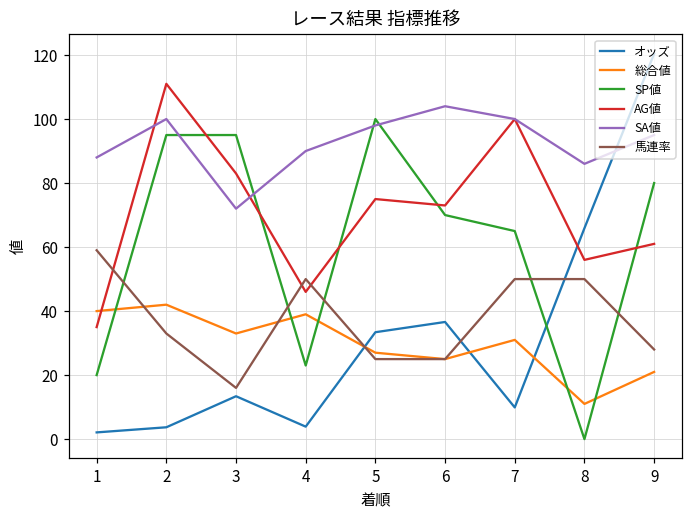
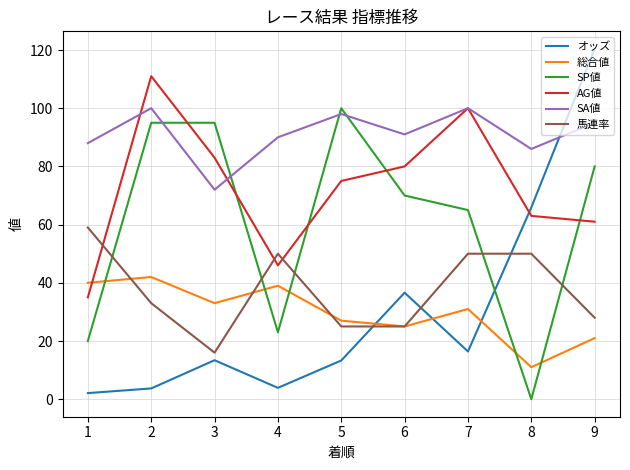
  {
    "オッズ": {
      "1": 2,
      "2": 4,
      "3": 13,
      "4": 4,
-     "5": 33,
+     "5": 13,
      "6": 37,
-     "7": 10,
+     "7": 16,
      "8": 66
    },
    "総合値": {
      "1": 40,
      "2": 42,
      "3": 33,
      "4": 39,
      "5": 27,
      "7": 31,
      "8": 11,
      "9": 21
    },
    "SP値": {
      "1": 20,
      "2": 95,
      "3": 95,
      "4": 23,
      "5": 100,
      "6": 70,
      "7": 65,
      "8": 0,
      "9": 80
    },
    "AG値": {
      "1": 35,
      "2": 111,
      "3": 83,
      "4": 46,
      "5": 75,
-     "6": 73,
-     "8": 56,
+     "6": 80,
+     "8": 63,
      "9": 61
    },
    "SA値": {
      "1": 88,
      "2": 100,
      "3": 72,
      "4": 90,
      "5": 98,
-     "6": 104,
+     "6": 91,
      "8": 86
    },
    "馬連率": {
      "1": 59,
      "2": 33,
      "3": 16,
      "4": 50,
      "5": 25,
      "7": 50,
      "8": 50,
      "9": 28
    }
  }
